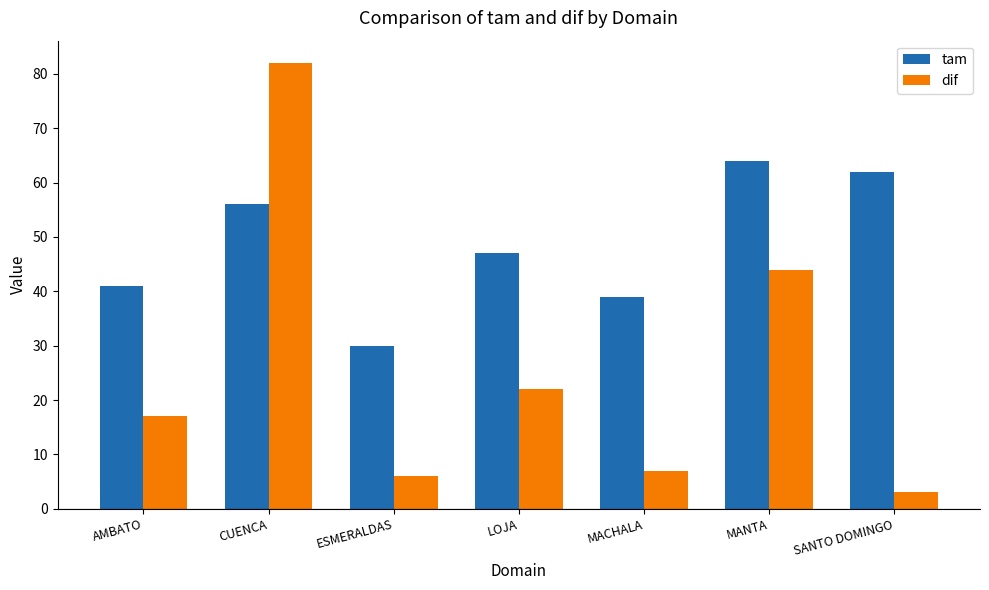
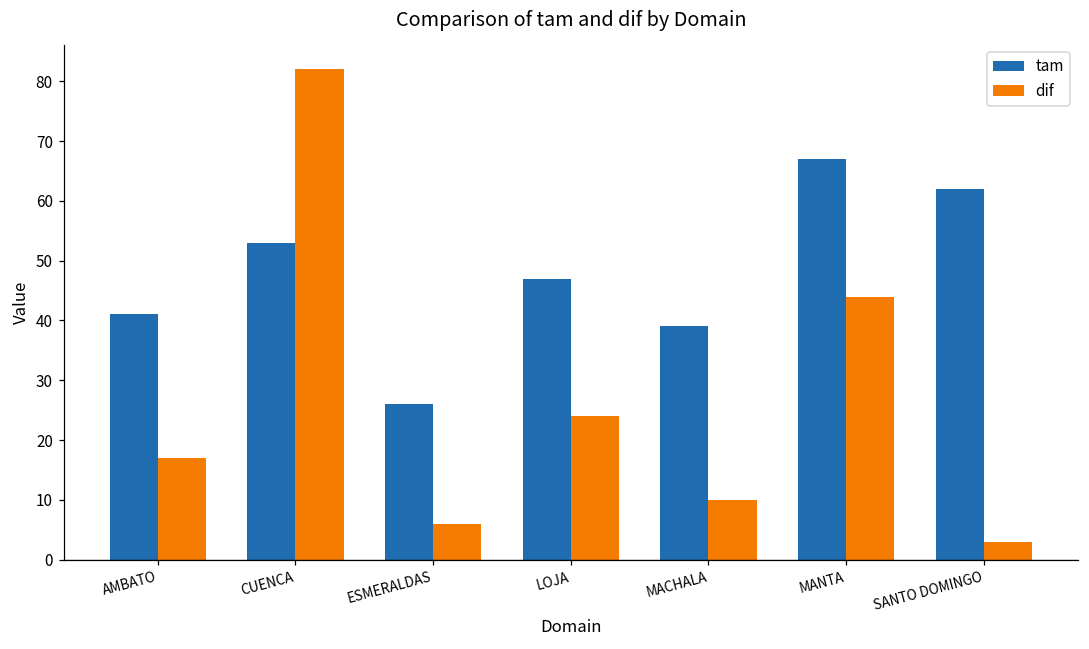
  {
    "tam": {
      "AMBATO": 41,
-     "CUENCA": 56,
-     "ESMERALDAS": 30,
+     "CUENCA": 53,
+     "ESMERALDAS": 26,
      "LOJA": 47,
      "MACHALA": 39,
-     "MANTA": 64,
+     "MANTA": 67,
      "SANTO DOMINGO": 62
    },
    "dif": {
      "AMBATO": 17,
      "CUENCA": 82,
      "ESMERALDAS": 6,
-     "LOJA": 22,
-     "MACHALA": 7,
+     "LOJA": 24,
+     "MACHALA": 10,
      "MANTA": 44,
      "SANTO DOMINGO": 3
    }
  }
